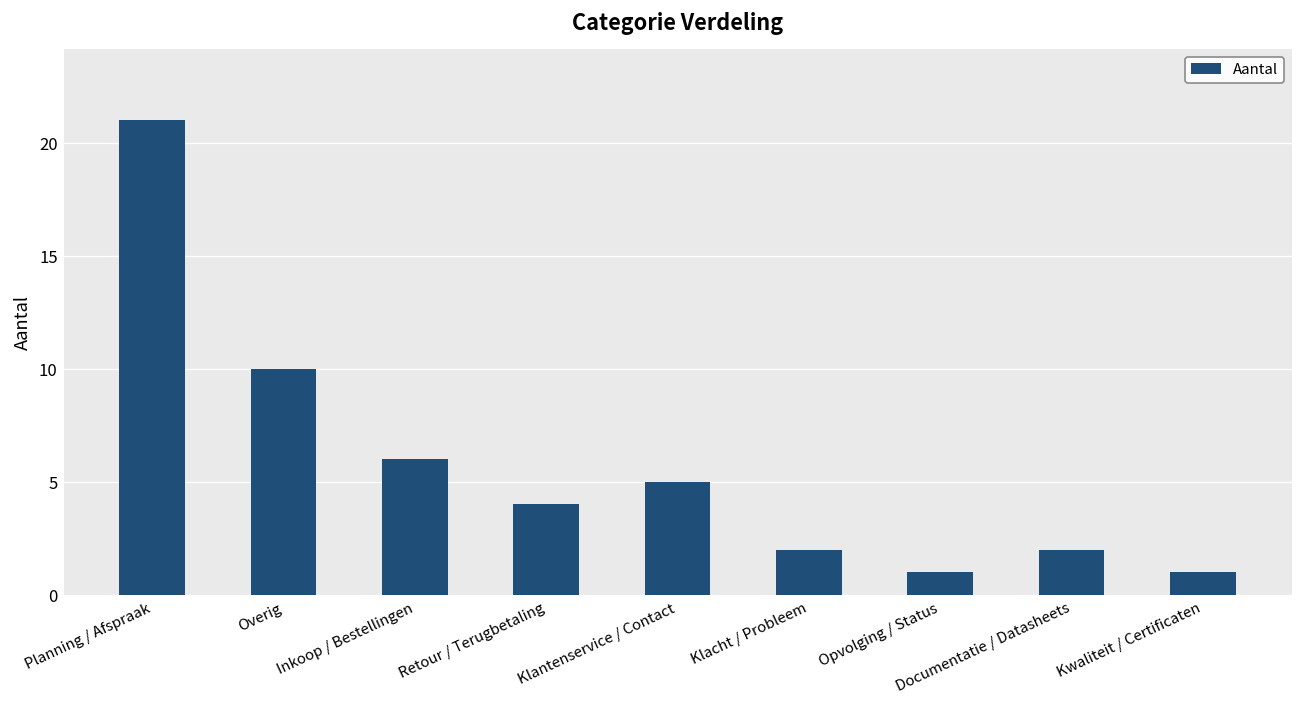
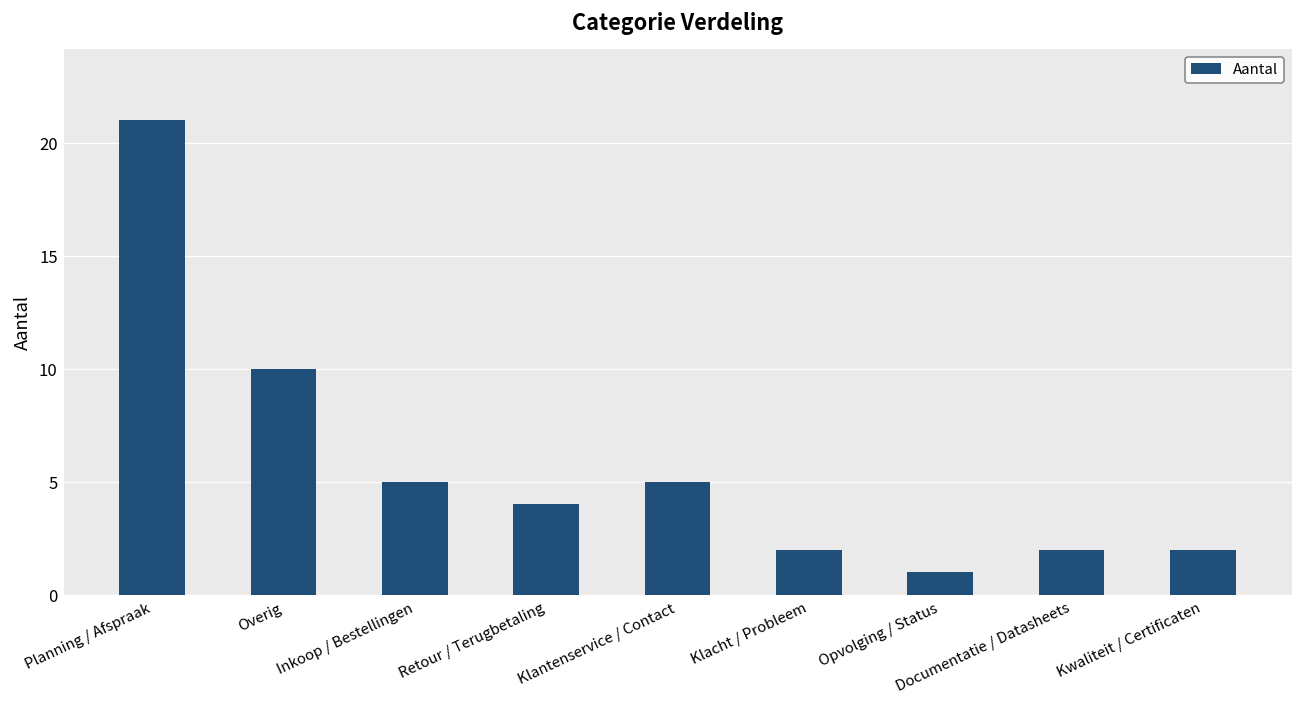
  {
    "Planning / Afspraak": 21,
    "Overig": 10,
-   "Inkoop / Bestellingen": 6,
+   "Inkoop / Bestellingen": 5,
    "Retour / Terugbetaling": 4,
    "Klantenservice / Contact": 5,
    "Klacht / Probleem": 2,
    "Opvolging / Status": 1,
    "Documentatie / Datasheets": 2,
-   "Kwaliteit / Certificaten": 1
+   "Kwaliteit / Certificaten": 2
  }
